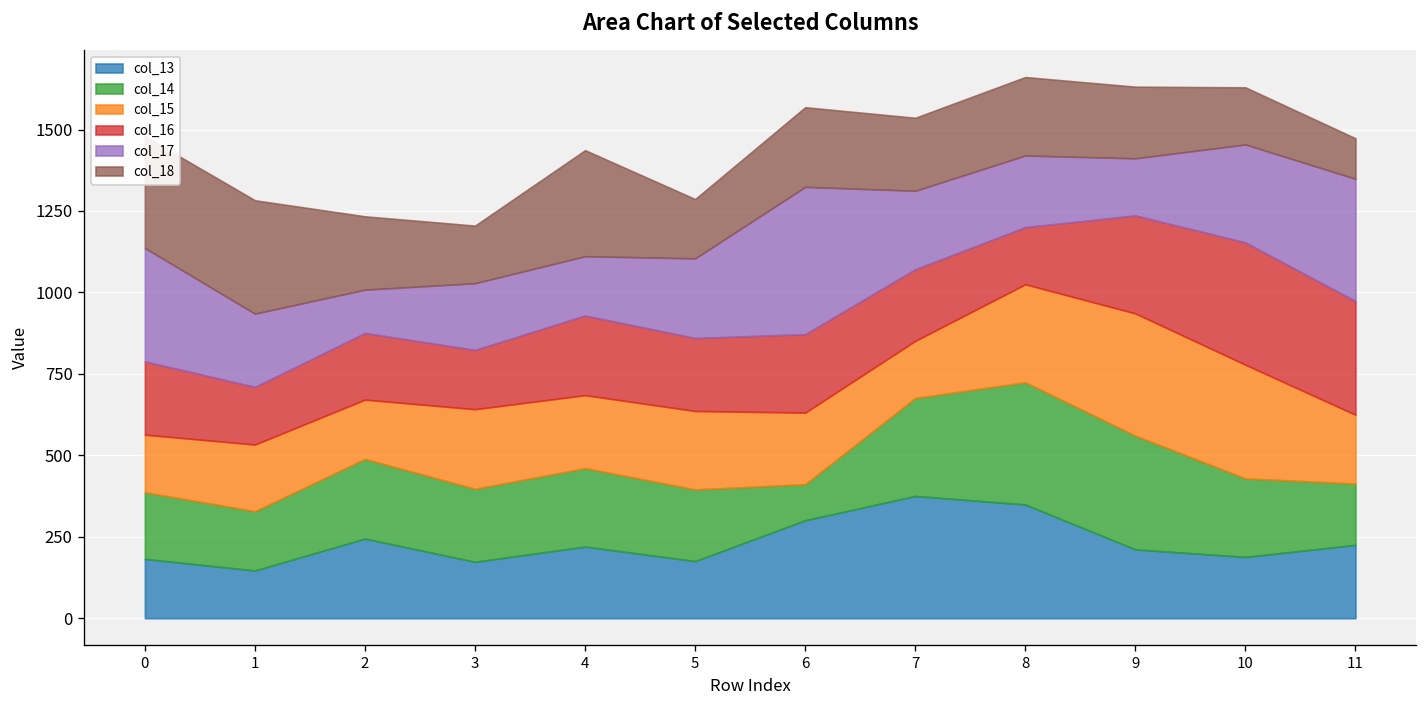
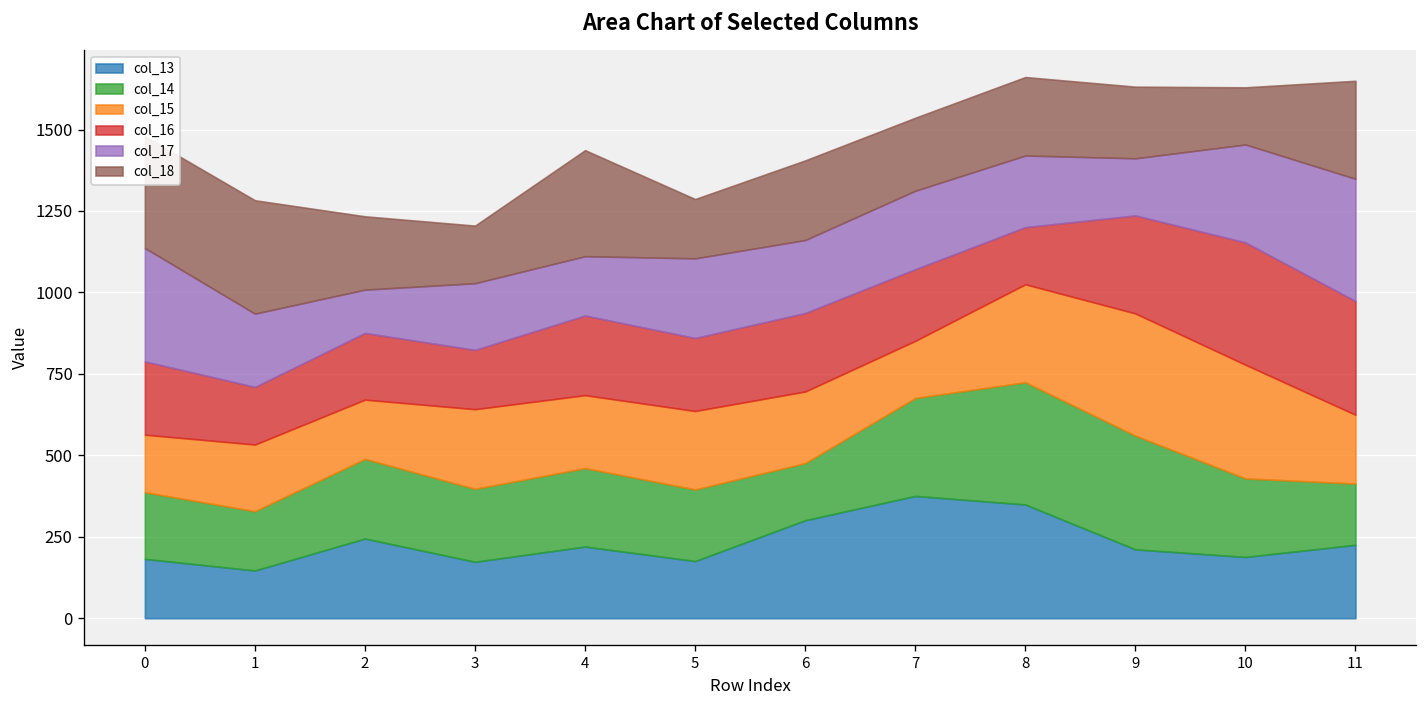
  {
    "col_13": {
      "0": 180,
      "1": 150,
      "2": 240,
      "3": 170,
      "4": 220,
      "5": 180,
      "6": 300,
      "7": 380,
      "8": 350,
      "9": 210,
      "10": 190,
      "11": 230
    },
    "col_14": {
      "0": 200,
      "1": 180,
      "2": 240,
      "3": 220,
      "4": 240,
      "5": 220,
-     "6": 110,
+     "6": 180,
      "7": 300,
      "8": 380,
      "9": 350,
      "10": 240,
      "11": 190
    },
    "col_15": {
      "0": 180,
      "1": 200,
      "2": 180,
      "3": 240,
      "4": 220,
      "5": 240,
      "6": 220,
      "7": 180,
      "8": 300,
      "9": 380,
      "10": 350,
      "11": 210
    },
    "col_16": {
      "0": 230,
      "1": 180,
      "2": 200,
      "3": 180,
      "4": 240,
      "5": 220,
      "6": 240,
      "7": 220,
      "8": 180,
      "9": 300,
      "10": 380,
      "11": 350
    },
    "col_17": {
      "0": 350,
      "1": 230,
      "2": 130,
      "3": 200,
      "4": 180,
      "5": 240,
-     "6": 450,
+     "6": 220,
      "7": 240,
      "8": 220,
      "9": 180,
      "10": 300,
      "11": 380
    },
    "col_18": {
      "1": 350,
      "2": 230,
      "3": 180,
      "4": 330,
      "5": 180,
      "6": 240,
      "7": 220,
      "8": 240,
      "9": 220,
      "10": 180,
-     "11": 120
+     "11": 300
    }
  }
